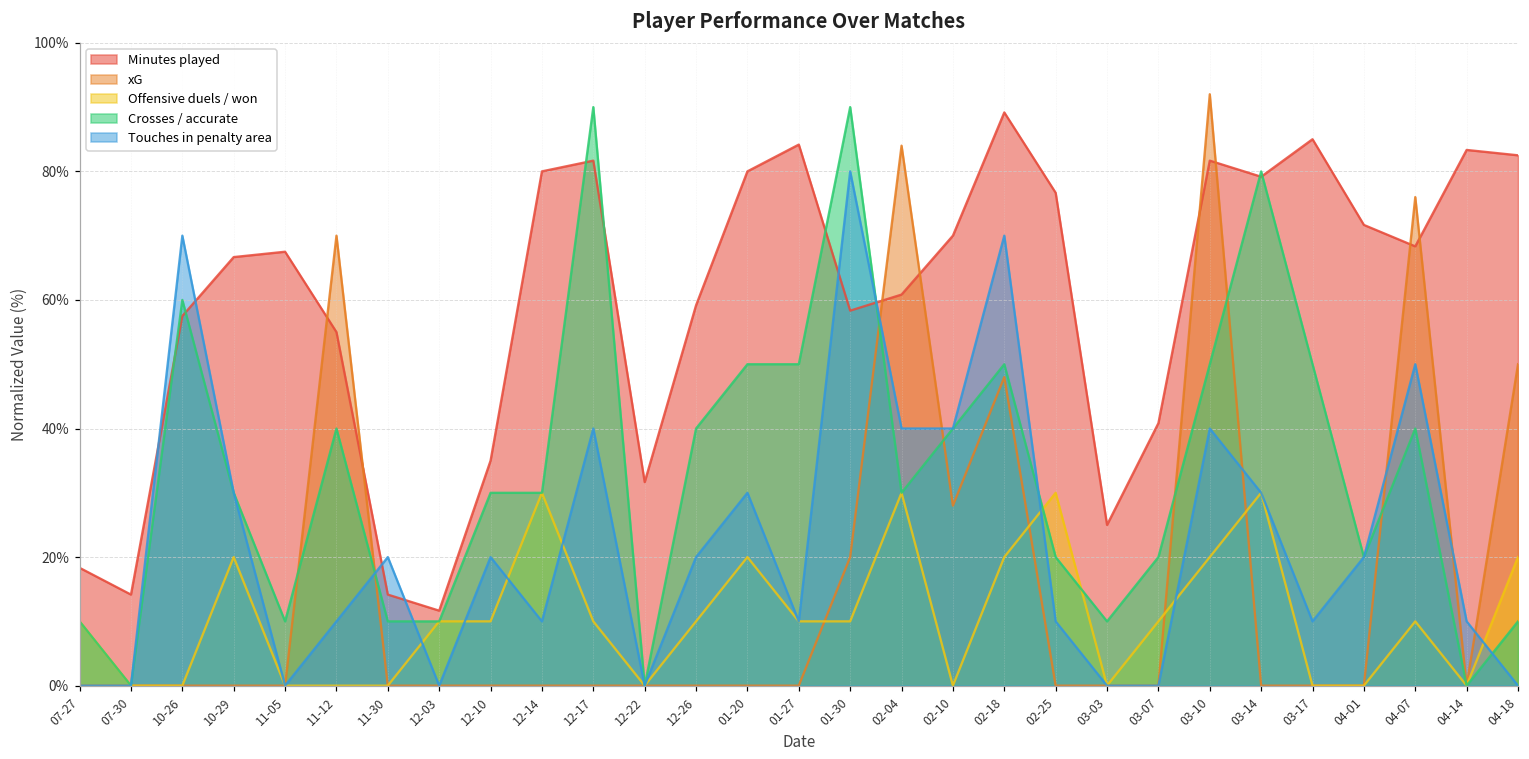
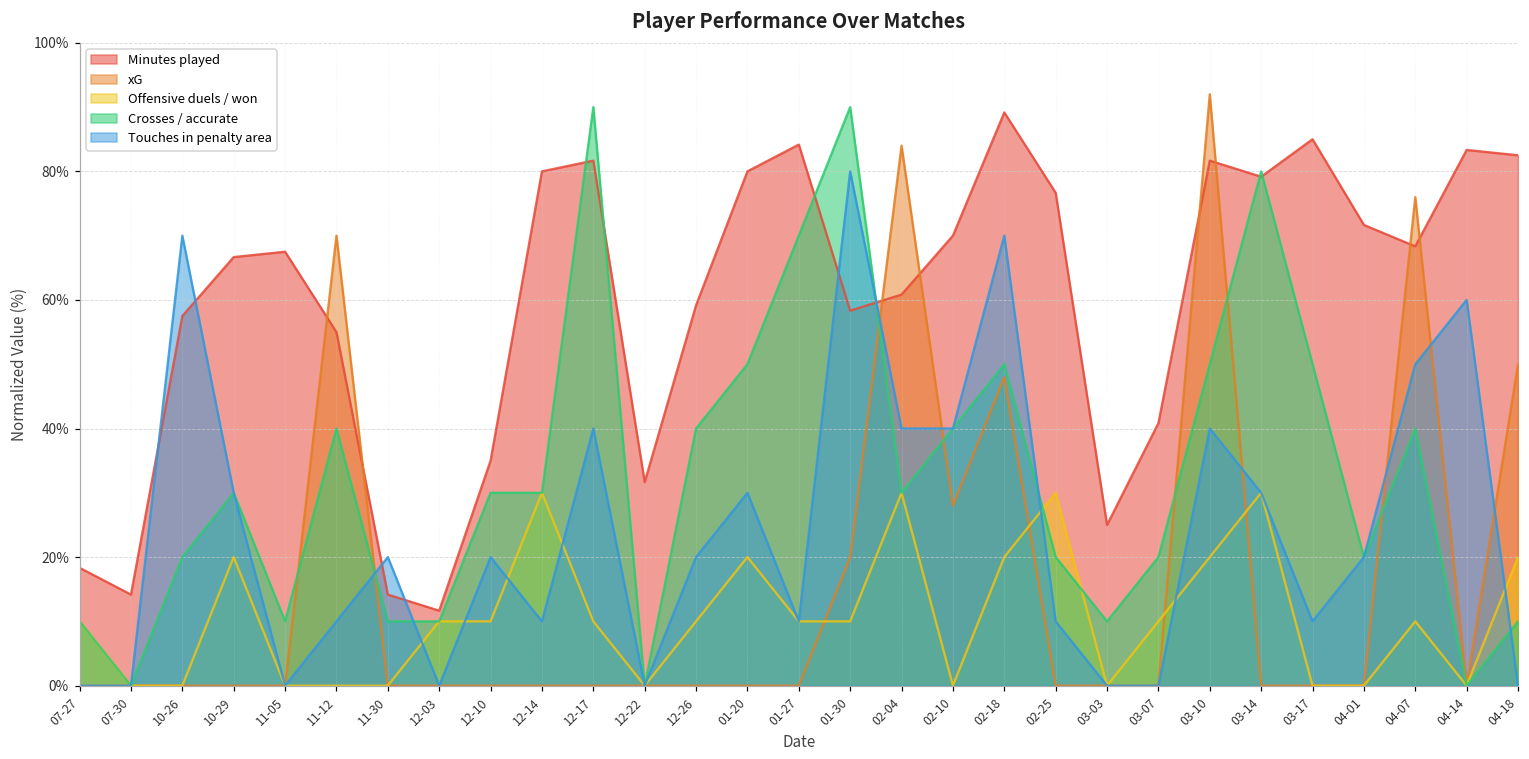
  {
    "Crosses / accurate": {
-     "10-26": "60%",
+     "10-26": "20%",
      "11-05": "10%",
      "11-12": "40%",
      "11-30": "10%",
      "12-10": "30%",
      "12-17": "90%",
      "12-26": "40%",
      "01-20": "50%",
-     "01-27": "50%",
+     "01-27": "70%",
      "01-30": "90%",
      "02-18": "50%",
      "02-25": "20%",
      "03-03": "10%",
      "03-07": "20%",
      "03-10": "50%",
      "03-14": "80%",
      "03-17": "50%",
      "04-07": "40%",
      "04-18": "10%"
    },
    "Touches in penalty area": {
      "10-26": "70%",
      "11-12": "10%",
      "11-30": "20%",
      "12-10": "20%",
      "12-14": "10%",
      "12-17": "40%",
      "12-26": "20%",
      "01-20": "30%",
      "01-30": "80%",
      "02-04": "40%",
      "02-18": "70%",
      "02-25": "10%",
      "03-10": "40%",
      "03-17": "10%",
      "04-07": "50%",
-     "04-14": "10%",
+     "04-14": "60%",
      "04-18": "0%"
    }
  }
